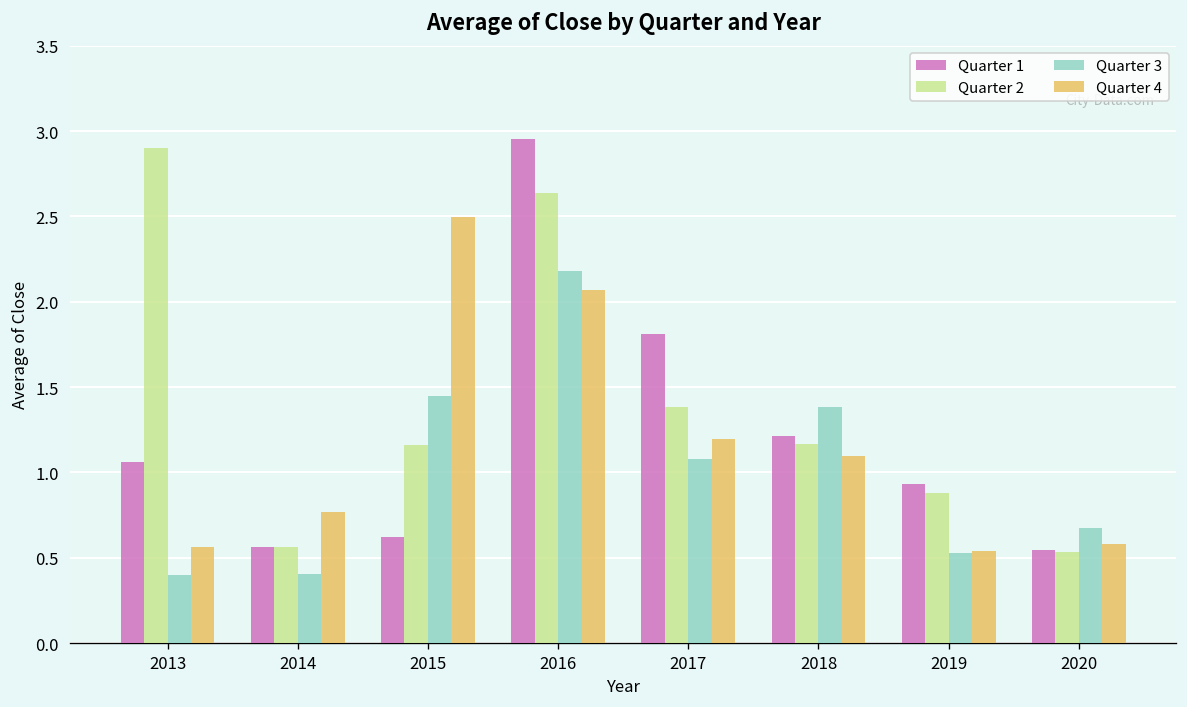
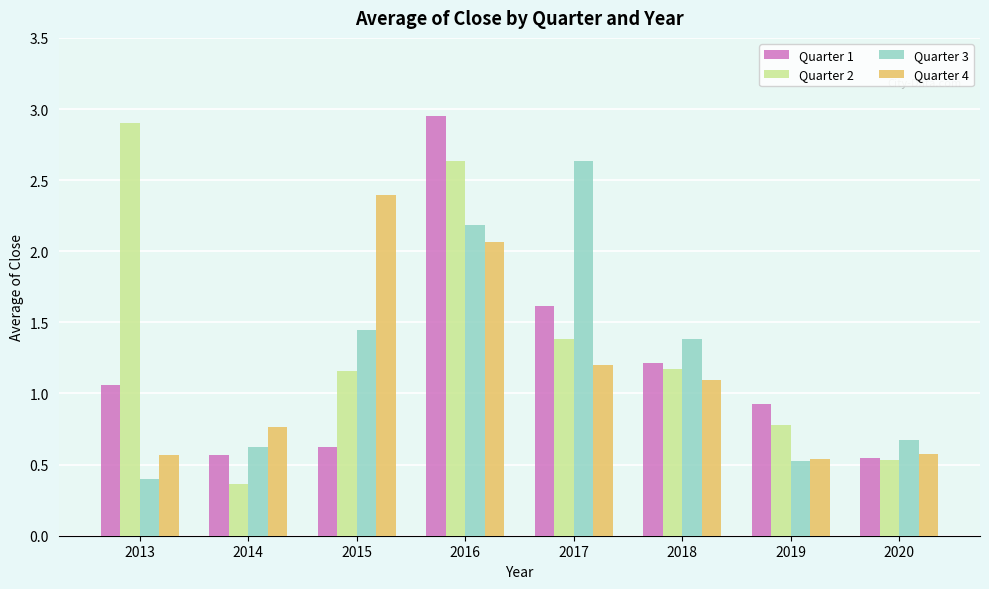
  {
    "Quarter 1": {
      "2013": 1.06,
      "2014": 0.56,
      "2015": 0.62,
      "2016": 2.95,
-     "2017": 1.81,
+     "2017": 1.62,
      "2018": 1.21,
      "2019": 0.93,
      "2020": 0.55
    },
    "Quarter 2": {
      "2013": 2.90,
-     "2014": 0.56,
+     "2014": 0.37,
      "2015": 1.16,
      "2016": 2.64,
      "2017": 1.38,
      "2018": 1.17,
-     "2019": 0.88,
+     "2019": 0.78,
      "2020": 0.54
    },
    "Quarter 3": {
      "2013": 0.40,
-     "2014": 0.40,
+     "2014": 0.62,
      "2015": 1.45,
      "2016": 2.18,
-     "2017": 1.08,
+     "2017": 2.63,
      "2018": 1.38,
      "2019": 0.53,
      "2020": 0.68
    },
    "Quarter 4": {
      "2013": 0.56,
      "2014": 0.77,
-     "2015": 2.50,
+     "2015": 2.40,
      "2016": 2.07,
      "2017": 1.20,
      "2018": 1.10,
      "2019": 0.54,
      "2020": 0.58
    }
  }
